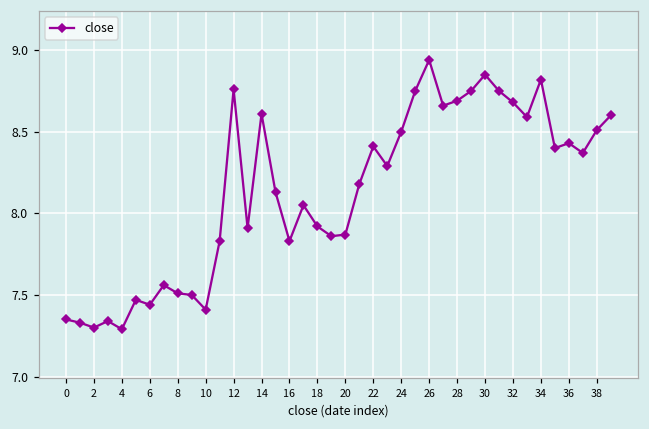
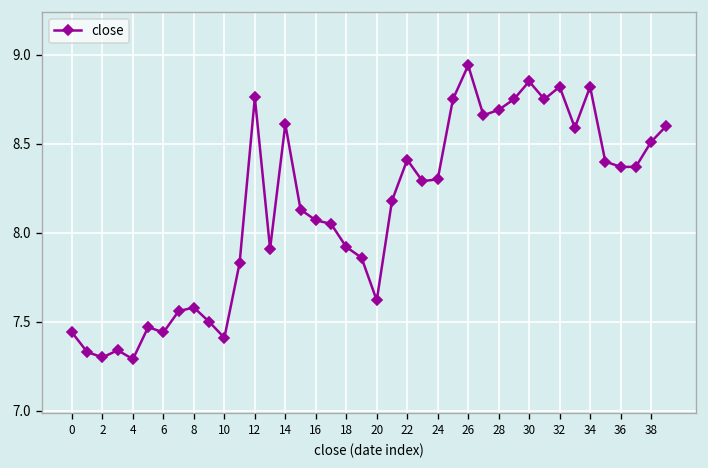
  {
-   "0": 7.35,
+   "0": 7.44,
    "2": 7.30,
    "4": 7.29,
    "6": 7.44,
-   "8": 7.51,
+   "8": 7.58,
    "10": 7.41,
    "12": 8.76,
    "14": 8.61,
-   "16": 7.83,
+   "16": 8.07,
    "18": 7.92,
-   "20": 7.87,
+   "20": 7.62,
    "22": 8.41,
-   "24": 8.5,
+   "24": 8.3,
    "26": 8.94,
    "28": 8.69,
    "30": 8.85,
-   "32": 8.68,
+   "32": 8.82,
    "34": 8.82,
-   "36": 8.43,
+   "36": 8.37,
    "38": 8.51
  }
